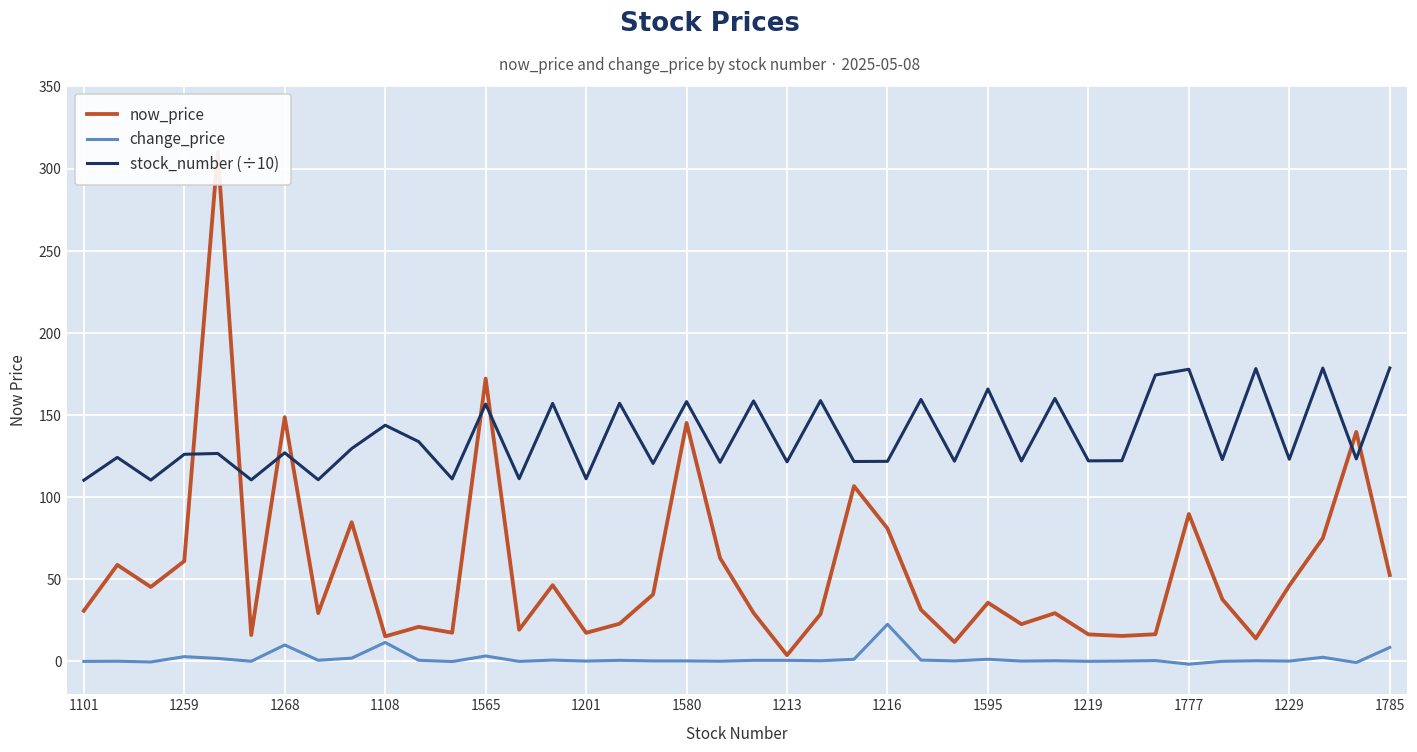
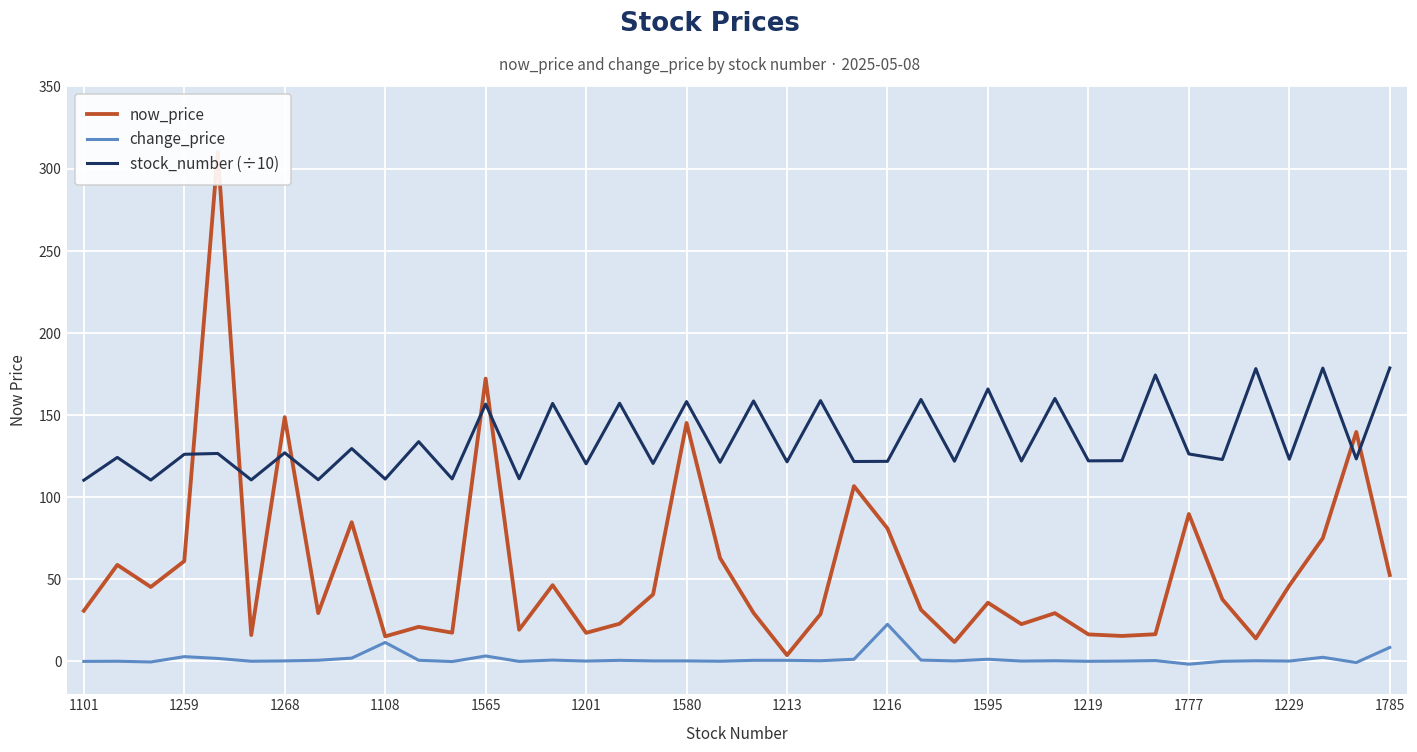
  {
    "now_price": {
      "1101": 31,
      "1259": 61,
      "1268": 149,
      "1108": 15,
      "1565": 172,
      "1201": 17,
      "1580": 145,
      "1213": 3,
      "1216": 81,
      "1595": 35,
      "1219": 16,
      "1777": 90,
      "1229": 46,
      "1785": 52
    },
    "change_price": {
      "1101": 0,
      "1259": 3,
-     "1268": 10,
+     "1268": 0,
      "1108": 11,
      "1565": 3,
      "1201": 0,
      "1580": 0,
      "1213": 0,
      "1216": 22,
      "1595": 1,
      "1219": 0,
      "1777": -2,
      "1229": 0,
      "1785": 8
    },
    "stock_number (÷10)": {
      "1101": 110,
      "1259": 126,
      "1268": 127,
-     "1108": 144,
+     "1108": 111,
      "1565": 157,
-     "1201": 111,
+     "1201": 120,
      "1580": 158,
      "1213": 121,
      "1216": 122,
      "1595": 166,
      "1219": 122,
-     "1777": 178,
+     "1777": 126,
      "1229": 123,
      "1785": 179
    }
  }
